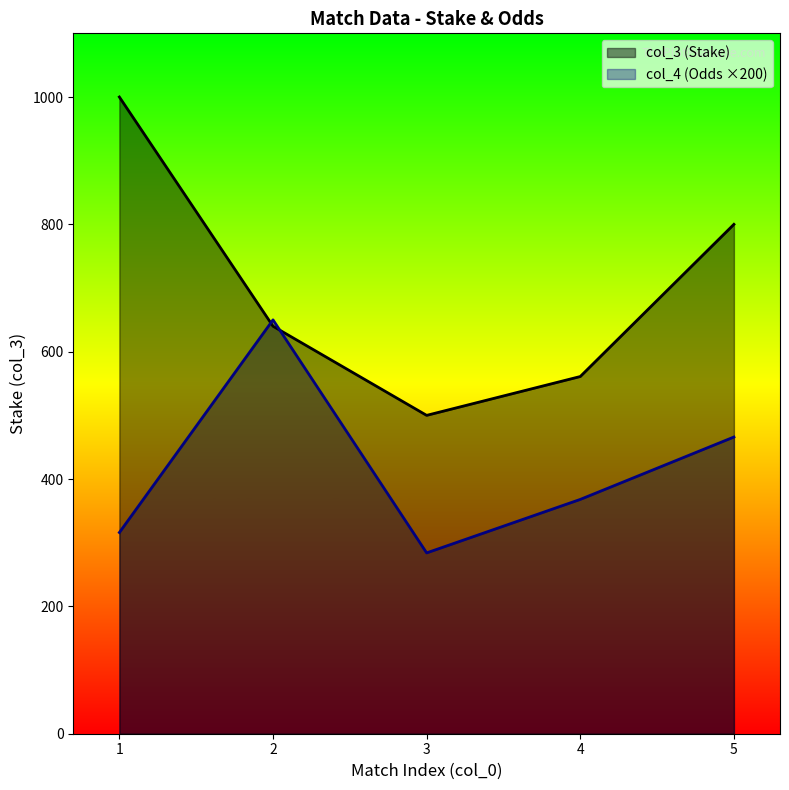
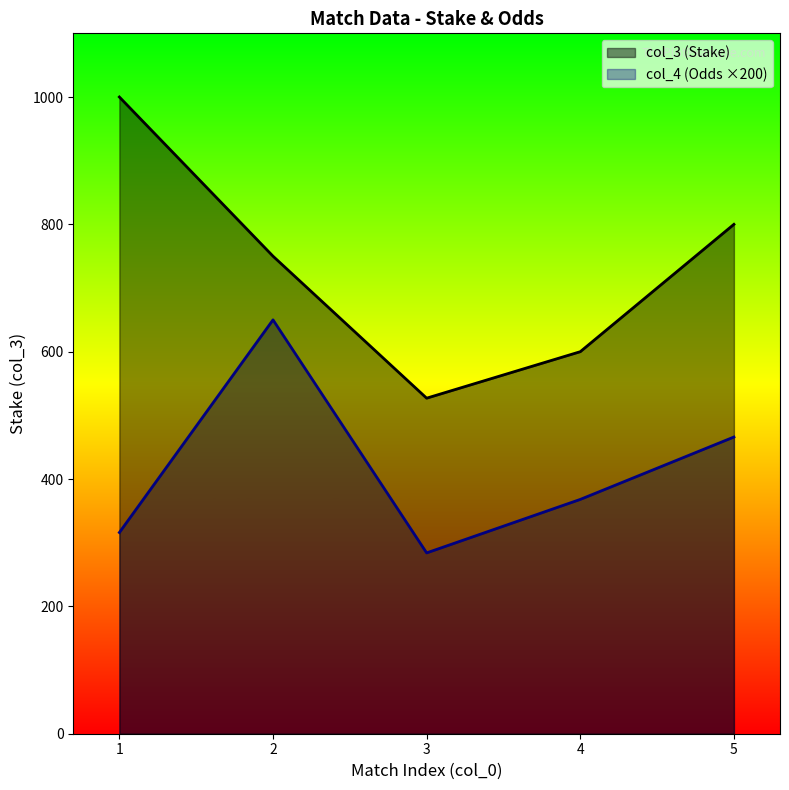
  {
    "col_3 (Stake)": {
      "1": 1000,
-     "2": 640,
-     "3": 500,
-     "4": 560,
+     "2": 750,
+     "3": 530,
+     "4": 600,
      "5": 800
    },
    "col_4 (Odds ×200)": {
      "1": 320,
      "2": 650,
      "3": 280,
      "4": 370,
      "5": 470
    }
  }
